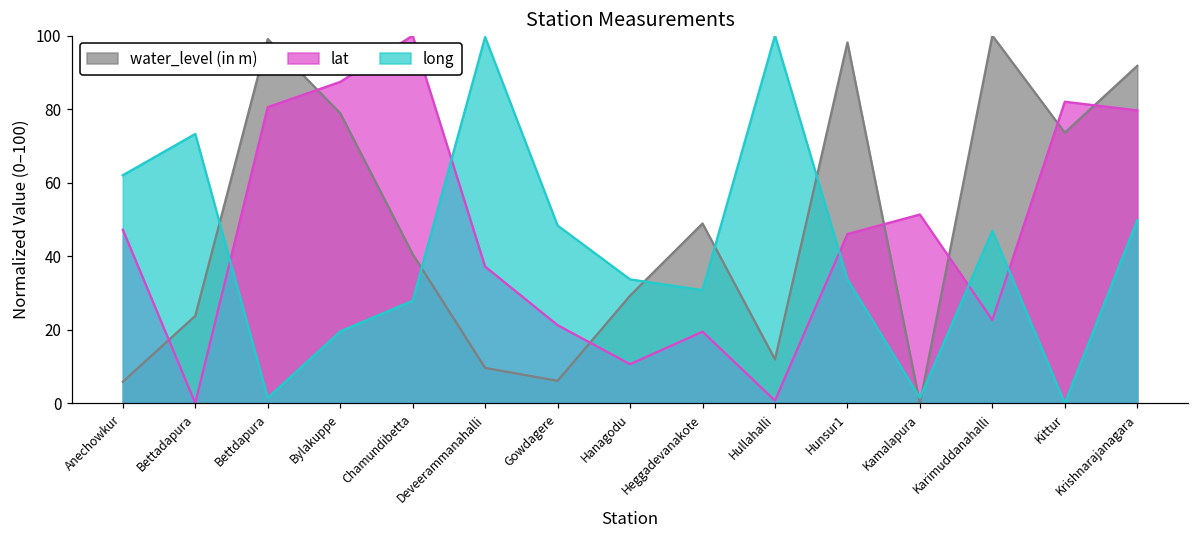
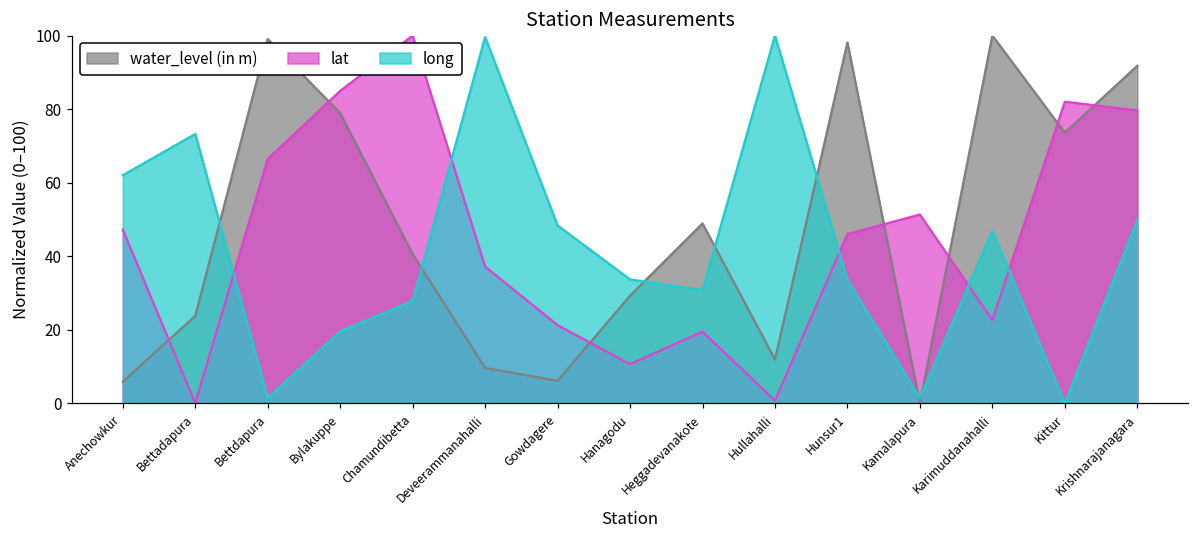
  {
    "water_level (in m)": {
      "Anechowkur": 6,
      "Bettadapura": 24,
      "Bettdapura": 99,
      "Bylakuppe": 79,
      "Chamundibetta": 41,
      "Deveerammanahalli": 10,
      "Gowdagere": 6,
      "Hanagodu": 29,
      "Heggadevanakote": 49,
      "Hullahalli": 12,
      "Hunsur1": 98,
      "Kamalapura": 0,
      "Karimuddanahalli": 100,
      "Kittur": 74,
      "Krishnarajanagara": 92
    },
    "lat": {
      "Anechowkur": 47,
      "Bettadapura": 0,
-     "Bettdapura": 81,
-     "Bylakuppe": 87,
+     "Bettdapura": 66,
+     "Bylakuppe": 85,
      "Chamundibetta": 100,
      "Deveerammanahalli": 37,
      "Gowdagere": 21,
      "Hanagodu": 11,
      "Heggadevanakote": 19,
      "Hullahalli": 1,
      "Hunsur1": 46,
      "Kamalapura": 51,
      "Karimuddanahalli": 23,
      "Kittur": 82,
      "Krishnarajanagara": 80
    },
    "long": {
      "Anechowkur": 62,
      "Bettadapura": 73,
      "Bettdapura": 1,
      "Bylakuppe": 20,
      "Chamundibetta": 28,
      "Deveerammanahalli": 100,
      "Gowdagere": 48,
      "Hanagodu": 34,
      "Heggadevanakote": 31,
      "Hullahalli": 100,
      "Hunsur1": 34,
      "Kamalapura": 1,
      "Karimuddanahalli": 47,
      "Kittur": 0,
      "Krishnarajanagara": 50
    }
  }
